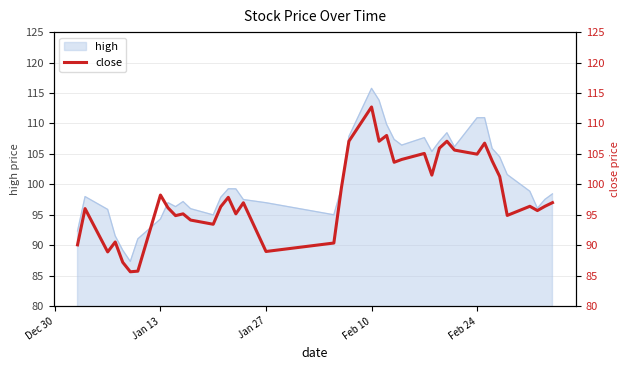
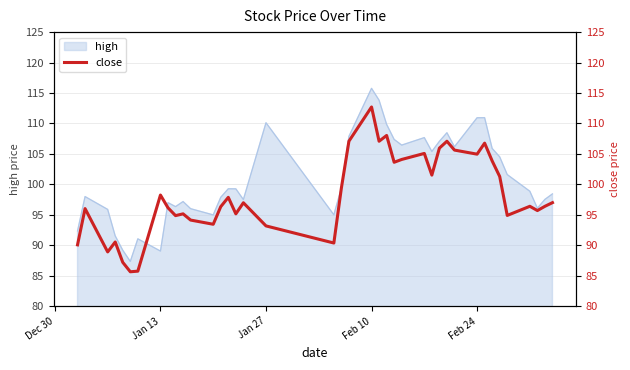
  {
    "high": {
-     "Jan 13": 94,
-     "Jan 27": 97,
+     "Jan 13": 89,
+     "Jan 27": 110,
      "Feb 10": 116,
      "Feb 24": 111
    },
    "close": {
      "Jan 13": 98,
-     "Jan 27": 89,
+     "Jan 27": 93,
      "Feb 10": 113,
      "Feb 24": 105
    }
  }
